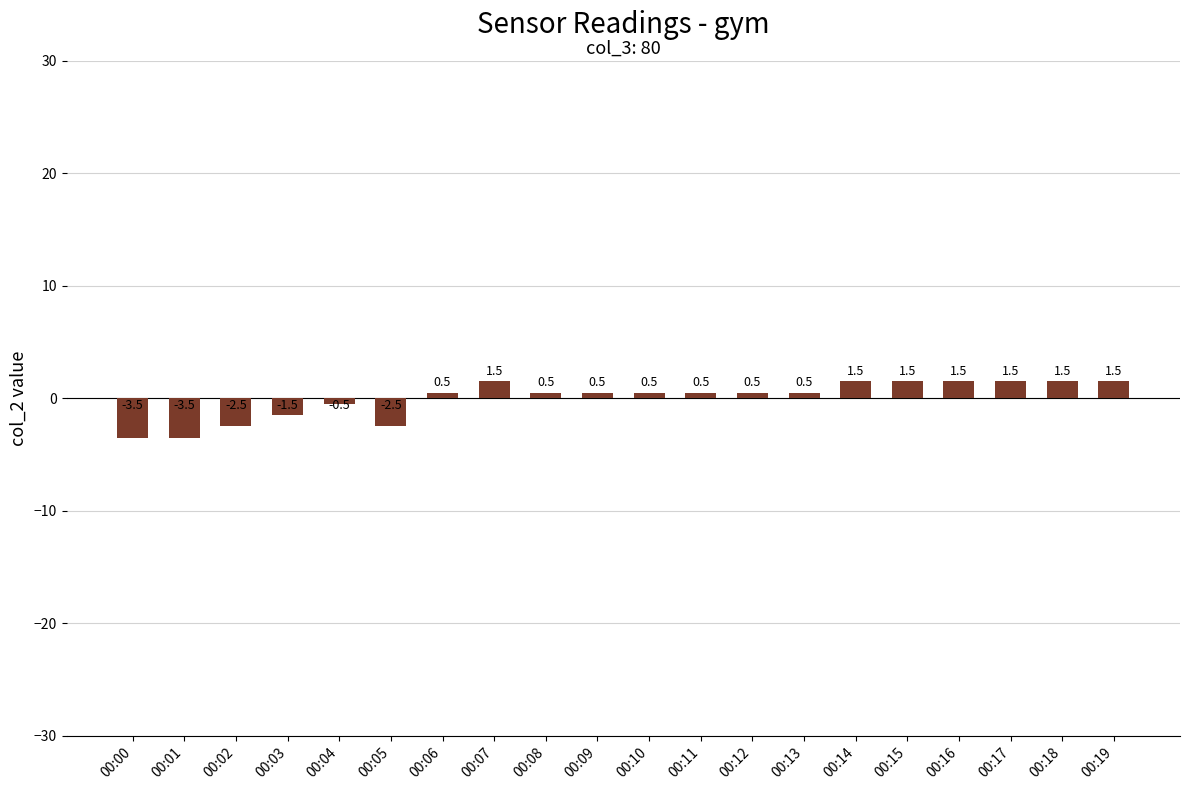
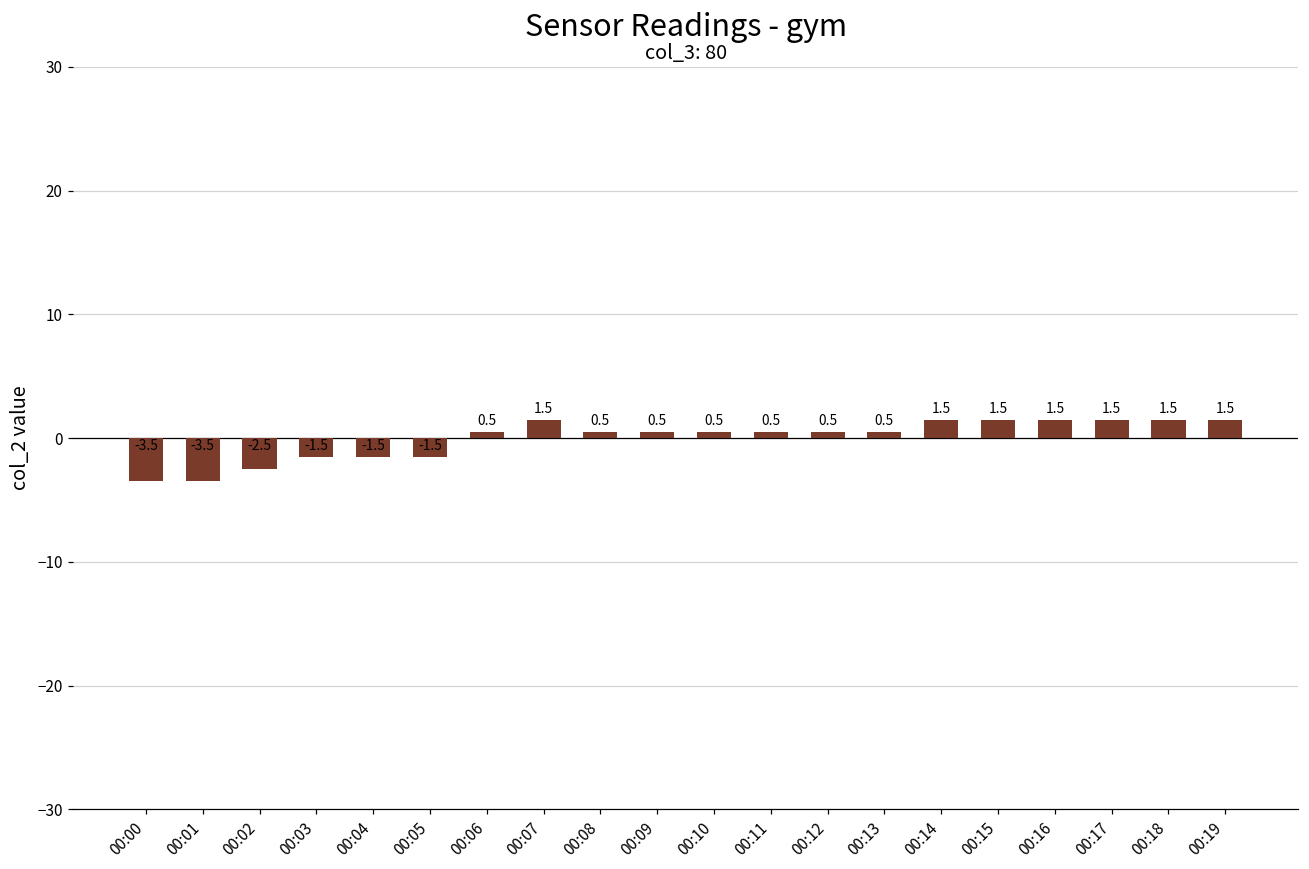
  {
    "00:00": -3.5,
    "00:01": -3.5,
    "00:02": -2.5,
    "00:03": -1.5,
-   "00:04": -0.5,
-   "00:05": -2.5,
+   "00:04": -1.5,
+   "00:05": -1.5,
    "00:06": 0.5,
    "00:07": 1.5,
    "00:08": 0.5,
    "00:09": 0.5,
    "00:10": 0.5,
    "00:11": 0.5,
    "00:12": 0.5,
    "00:13": 0.5,
    "00:14": 1.5,
    "00:15": 1.5,
    "00:16": 1.5,
    "00:17": 1.5,
    "00:18": 1.5,
    "00:19": 1.5
  }
